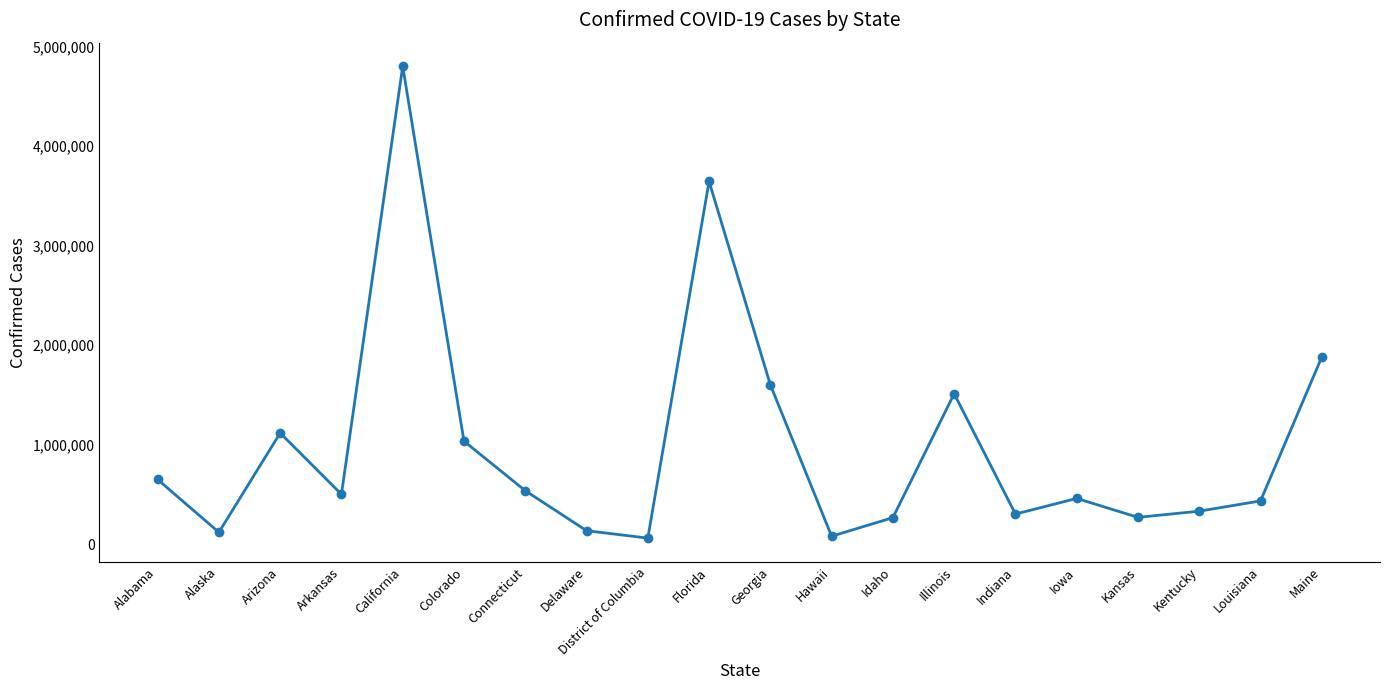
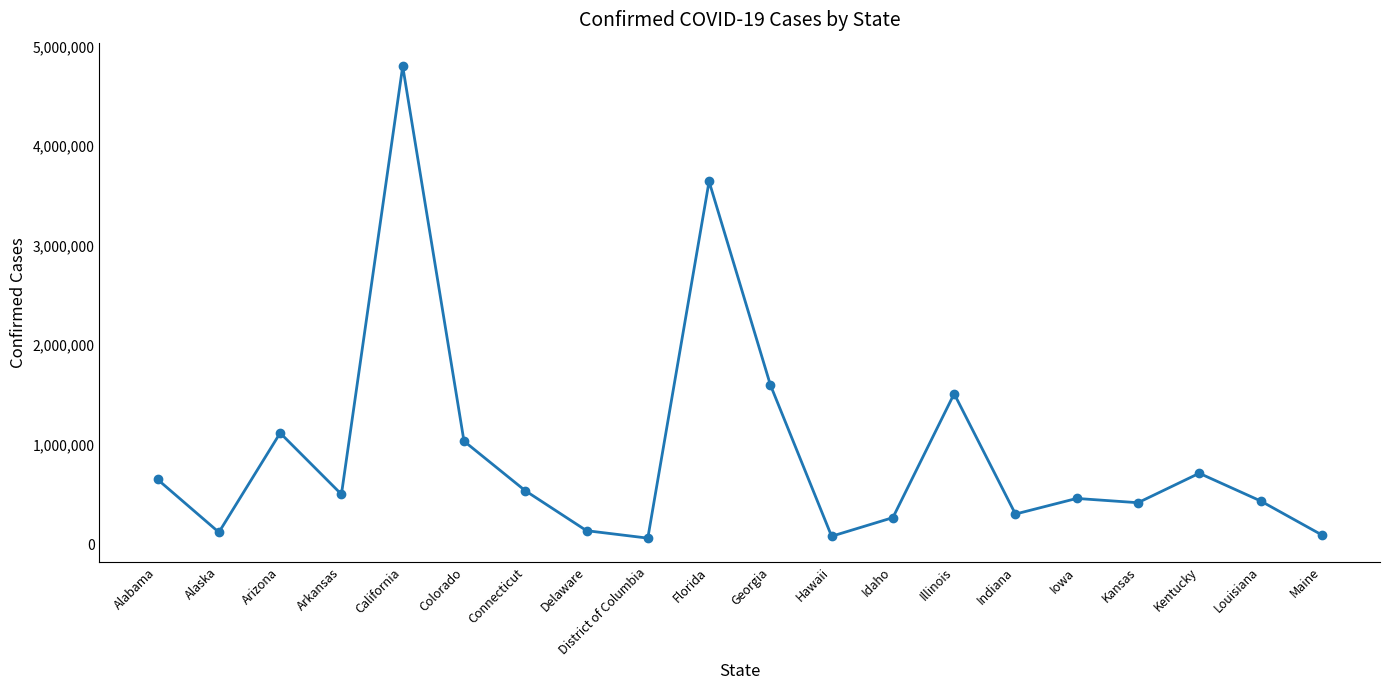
  {
    "Alabama": "700,000",
    "Alaska": "100,000",
    "Arizona": "1,100,000",
    "Arkansas": "500,000",
    "California": "4,800,000",
    "Colorado": "1,000,000",
    "Connecticut": "500,000",
    "Delaware": "100,000",
    "District of Columbia": "100,000",
    "Florida": "3,600,000",
    "Georgia": "1,600,000",
    "Hawaii": "100,000",
    "Idaho": "300,000",
    "Illinois": "1,500,000",
    "Indiana": "300,000",
    "Iowa": "500,000",
-   "Kansas": "300,000",
-   "Kentucky": "300,000",
+   "Kansas": "400,000",
+   "Kentucky": "700,000",
    "Louisiana": "400,000",
-   "Maine": "1,900,000"
+   "Maine": "100,000"
  }
